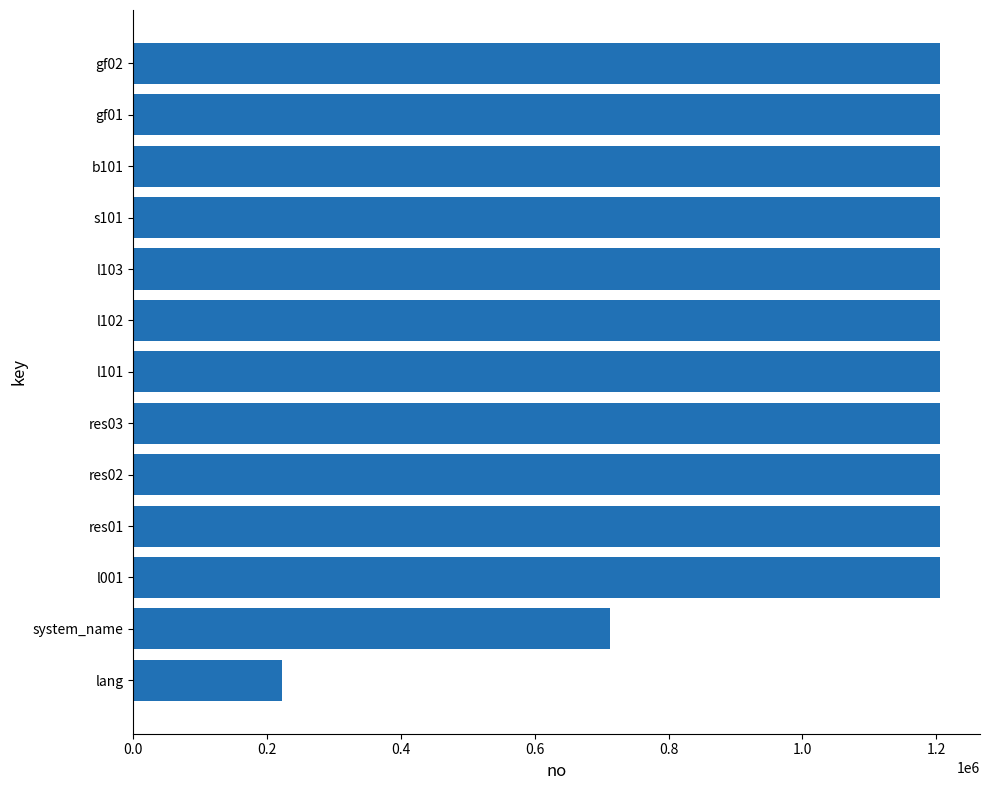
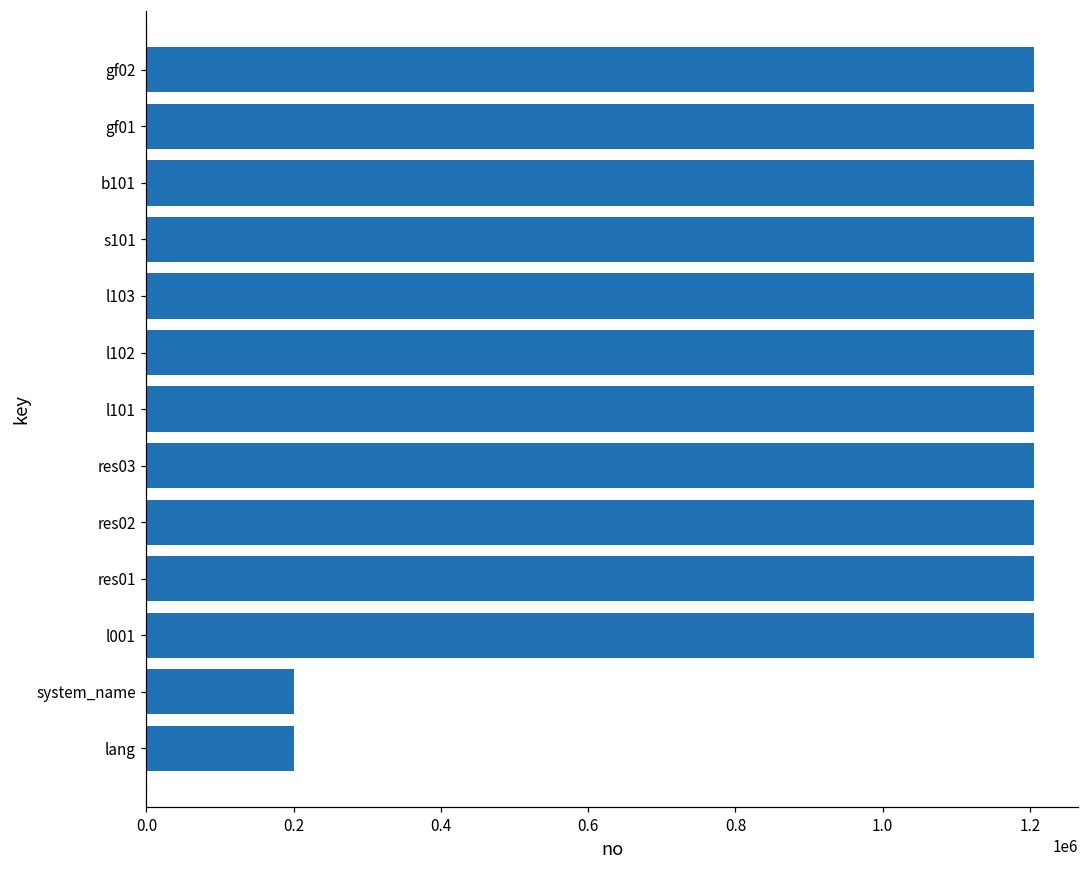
  {
    "gf02": 1210000,
    "gf01": 1210000,
    "b101": 1210000,
    "s101": 1210000,
    "l103": 1210000,
    "l102": 1210000,
    "l101": 1210000,
    "res03": 1210000,
    "res02": 1210000,
    "res01": 1210000,
    "l001": 1210000,
-   "system_name": 710000,
-   "lang": 220000
+   "system_name": 200000,
+   "lang": 200000
  }
